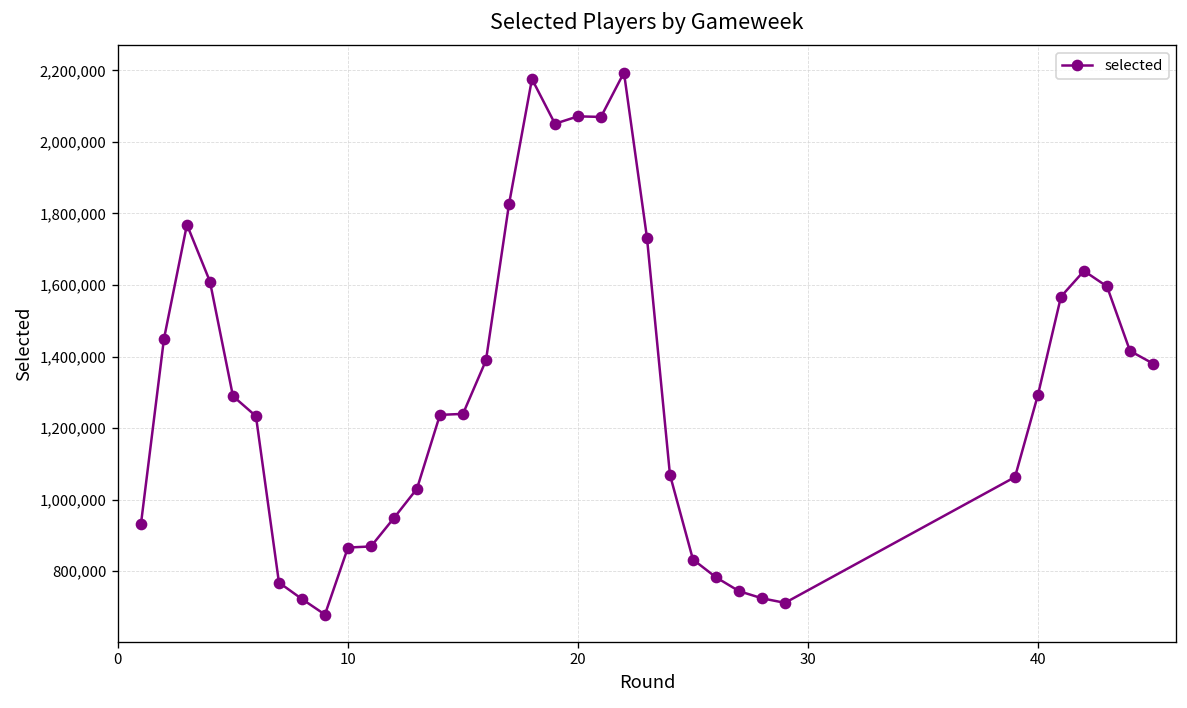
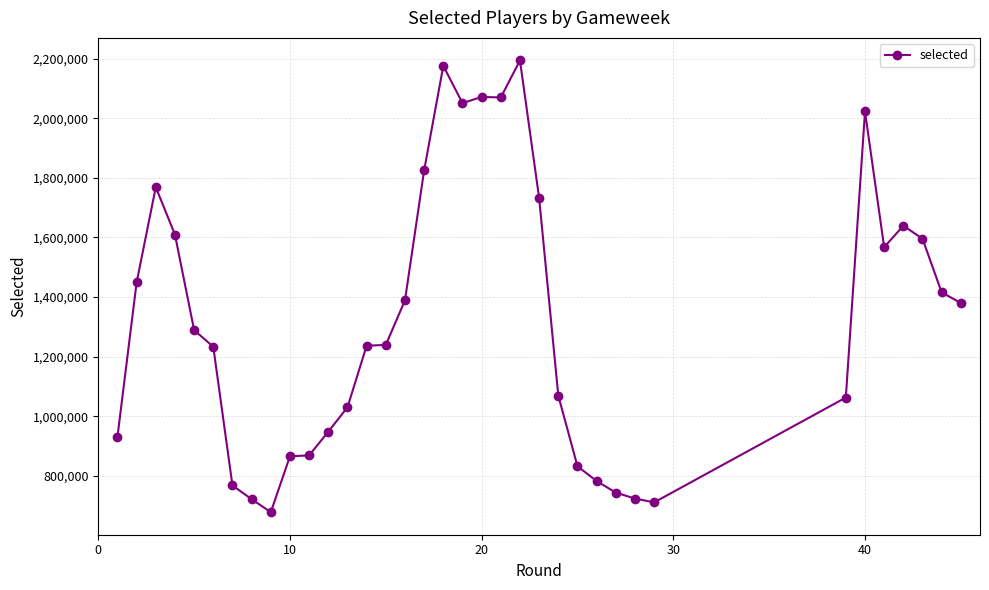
  {
    "10": "870,000",
    "20": "2,070,000",
-   "40": "1,290,000"
+   "40": "2,020,000"
  }
